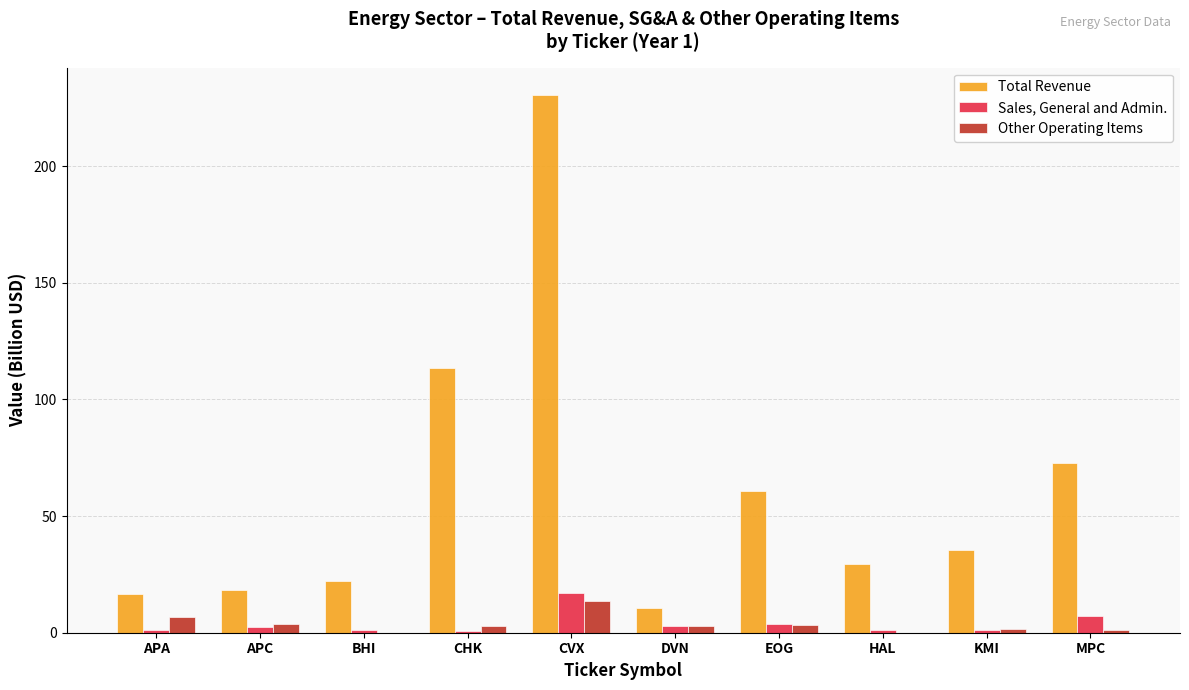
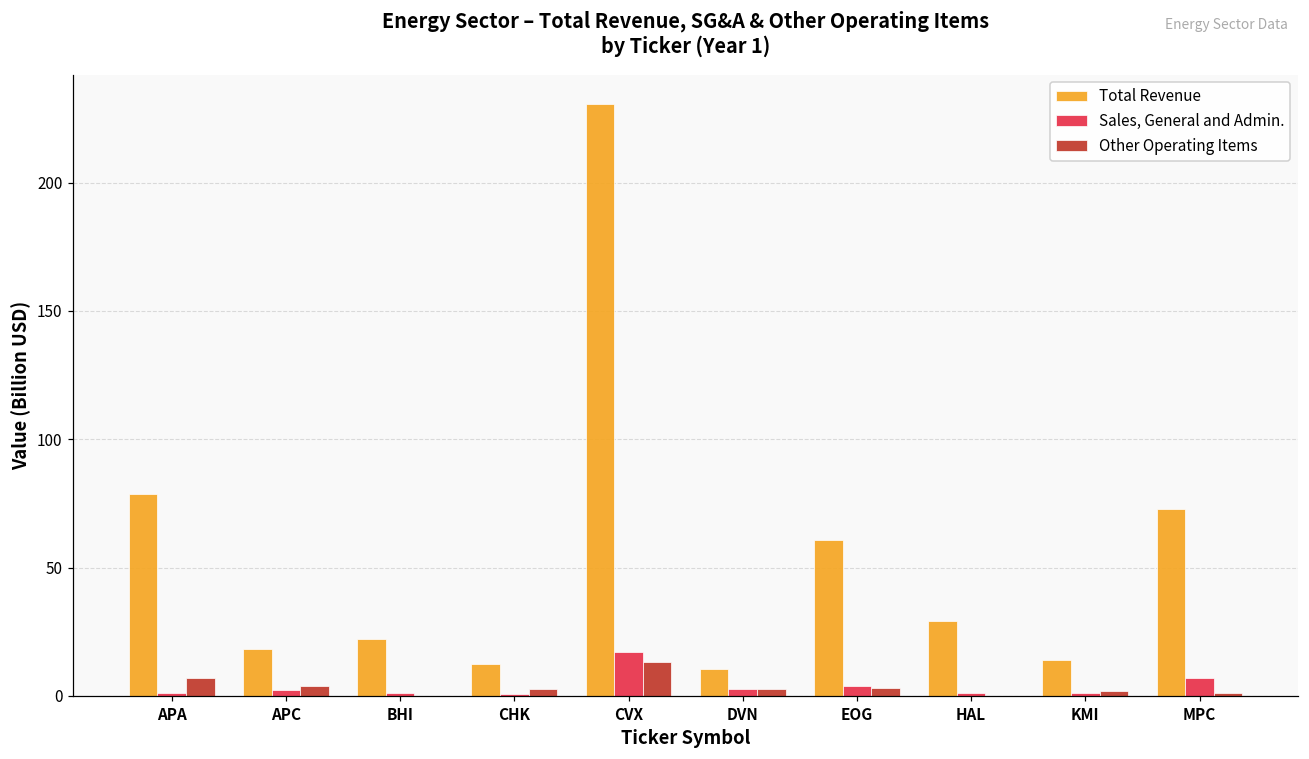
  {
    "Total Revenue": {
-     "APA": 16,
+     "APA": 79,
      "APC": 18,
      "BHI": 22,
-     "CHK": 113,
+     "CHK": 12,
      "CVX": 231,
      "DVN": 10,
      "EOG": 61,
      "HAL": 29,
-     "KMI": 35,
+     "KMI": 14,
      "MPC": 73
    }
  }
